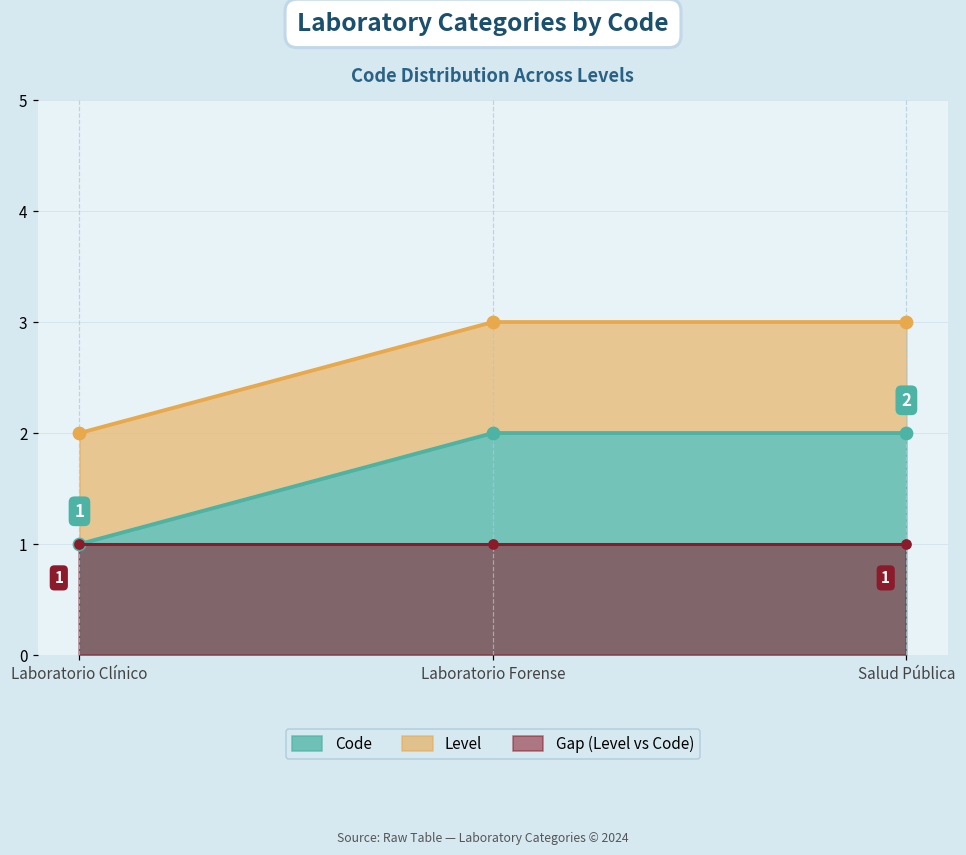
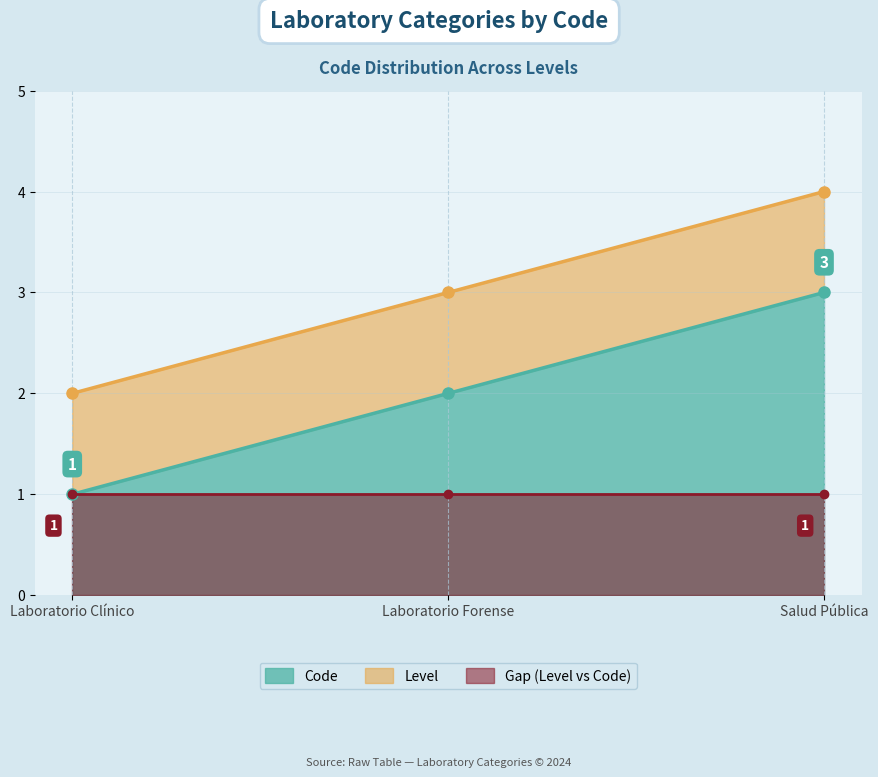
  {
    "Code": {
-     "Salud Pública": 2
+     "Salud Pública": 3
    },
    "Level": {
      "Laboratorio Clínico": 1.00,
      "Laboratorio Forense": 1.00,
      "Salud Pública": 1.00
    },
    "Gap (Level vs Code)": {
      "Laboratorio Forense": 1.00
    }
  }
